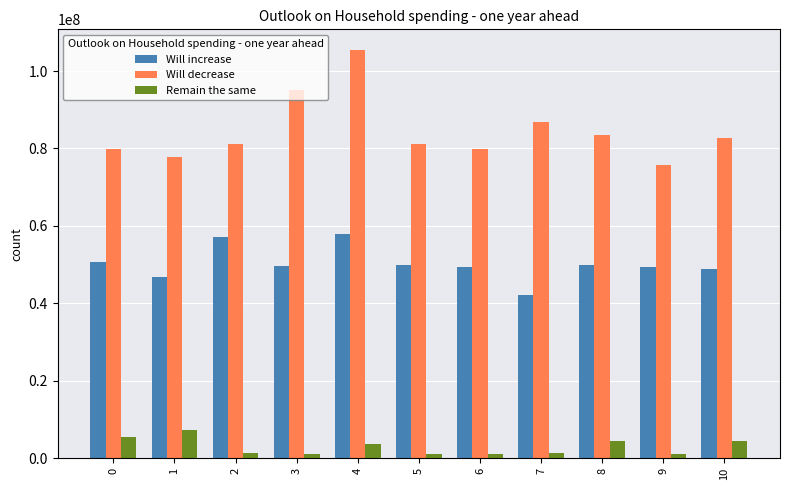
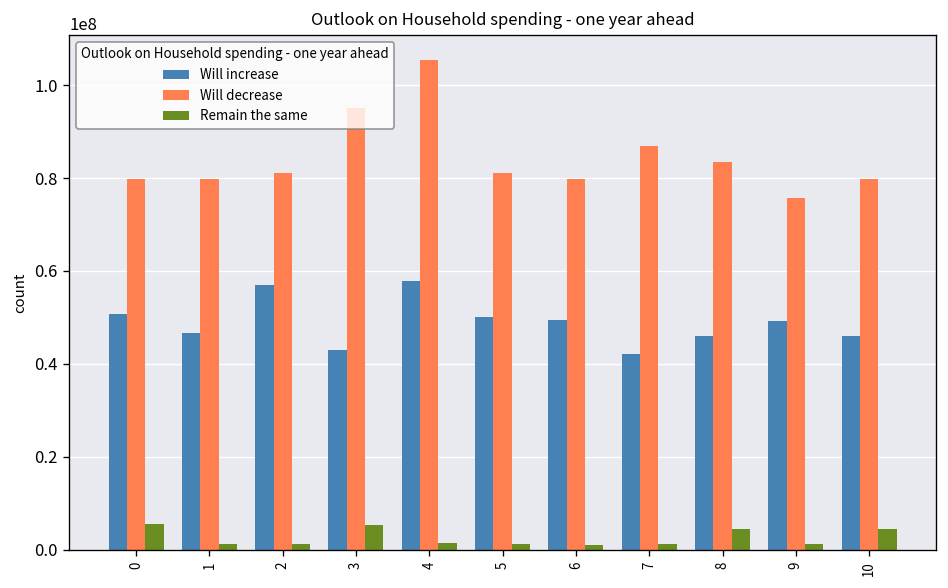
  {
    "Will increase": {
      "0": 51000000,
      "1": 47000000,
      "2": 57000000,
-     "3": 50000000,
+     "3": 43000000,
      "4": 58000000,
      "5": 50000000,
      "6": 49000000,
      "7": 42000000,
-     "8": 50000000,
+     "8": 46000000,
      "9": 49000000,
-     "10": 49000000
+     "10": 46000000
    },
    "Will decrease": {
      "0": 80000000,
-     "1": 78000000,
+     "1": 80000000,
      "2": 81000000,
      "4": 105000000,
      "5": 81000000,
      "6": 80000000,
      "7": 87000000,
      "8": 83000000,
      "9": 76000000,
-     "10": 83000000
+     "10": 80000000
    },
    "Remain the same": {
      "0": 5000000,
-     "1": 7000000,
+     "1": 1000000,
      "2": 1000000,
-     "3": 1000000,
-     "4": 4000000,
+     "3": 5000000,
+     "4": 2000000,
      "5": 1000000,
      "6": 1000000,
      "7": 1000000,
      "8": 4000000,
      "9": 1000000,
      "10": 4000000
    }
  }
